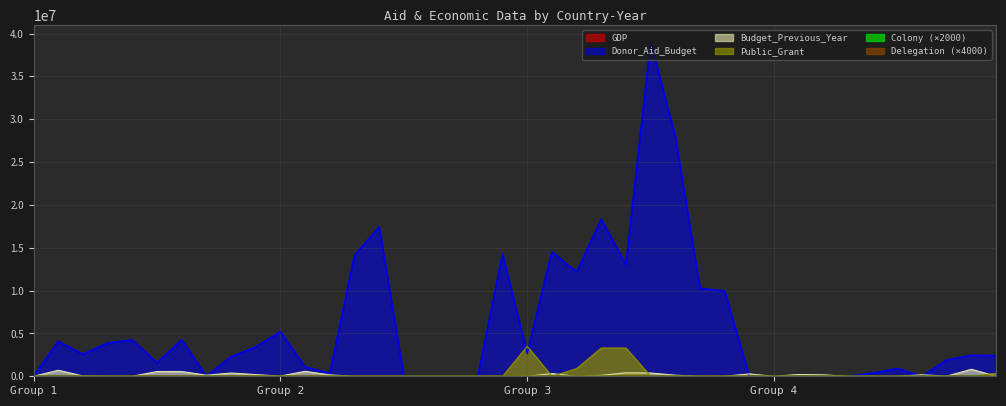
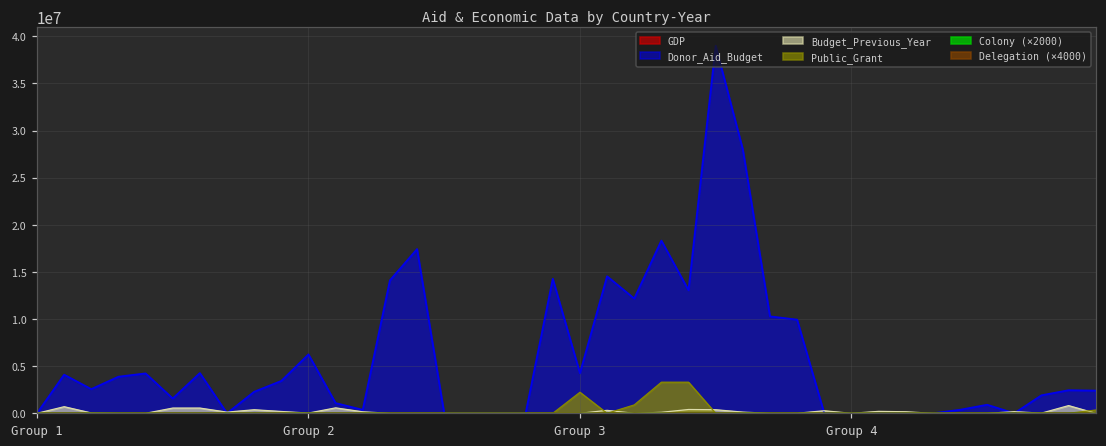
  {
    "Donor_Aid_Budget": {
-     "Group 2": 5000000,
-     "Group 3": 3000000
+     "Group 2": 6000000,
+     "Group 3": 4000000
    },
    "Public_Grant": {
-     "Group 3": 4000000
+     "Group 3": 2000000
    }
  }
